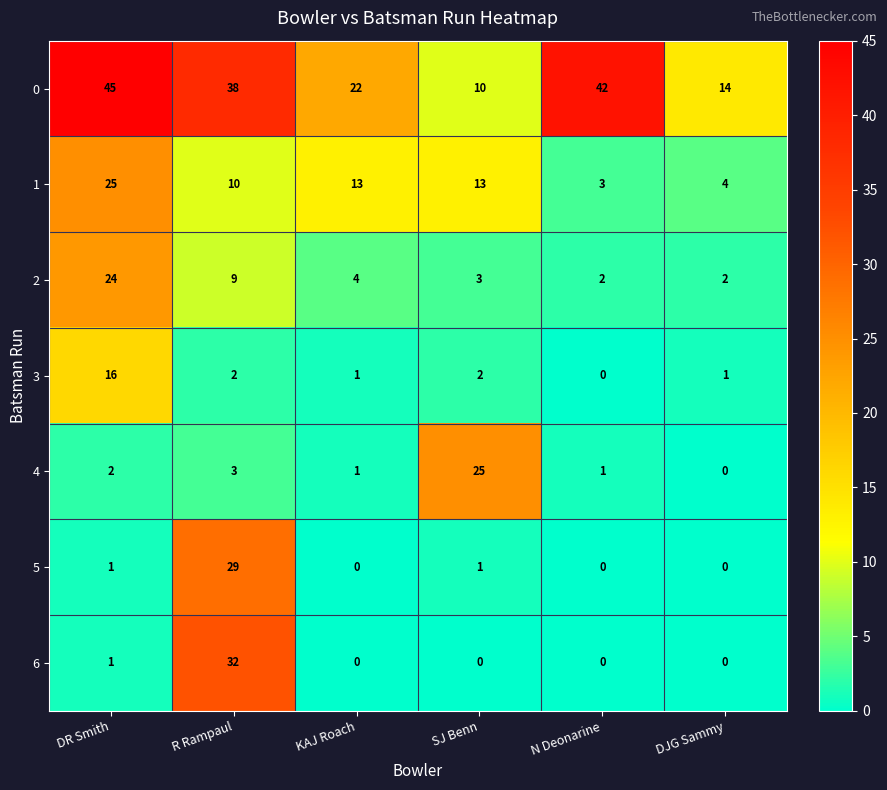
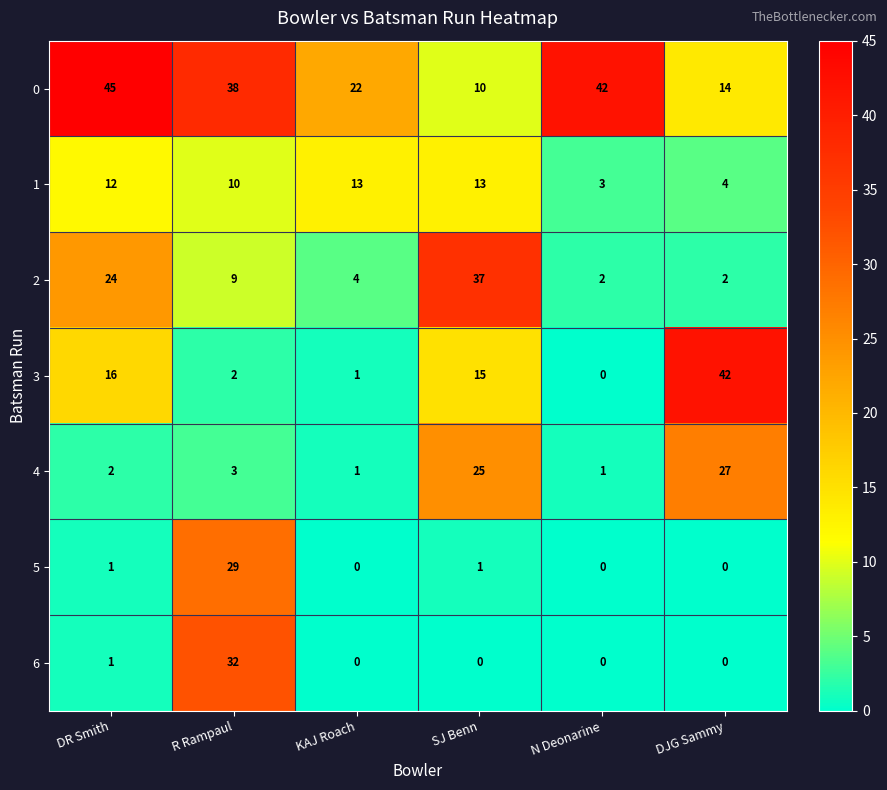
  {
    "0": {
      "DR Smith": 45,
      "R Rampaul": 38,
      "KAJ Roach": 22,
      "SJ Benn": 10,
      "N Deonarine": 42,
      "DJG Sammy": 14
    },
    "1": {
-     "DR Smith": 25,
+     "DR Smith": 12,
      "R Rampaul": 10,
      "KAJ Roach": 13,
      "SJ Benn": 13,
      "N Deonarine": 3,
      "DJG Sammy": 4
    },
    "2": {
      "DR Smith": 24,
      "R Rampaul": 9,
      "KAJ Roach": 4,
-     "SJ Benn": 3,
+     "SJ Benn": 37,
      "N Deonarine": 2,
      "DJG Sammy": 2
    },
    "3": {
      "DR Smith": 16,
      "R Rampaul": 2,
      "KAJ Roach": 1,
-     "SJ Benn": 2,
+     "SJ Benn": 15,
      "N Deonarine": 0,
-     "DJG Sammy": 1
+     "DJG Sammy": 42
    },
    "4": {
      "DR Smith": 2,
      "R Rampaul": 3,
      "KAJ Roach": 1,
      "SJ Benn": 25,
      "N Deonarine": 1,
-     "DJG Sammy": 0
+     "DJG Sammy": 27
    },
    "5": {
      "DR Smith": 1,
      "R Rampaul": 29,
      "KAJ Roach": 0,
      "SJ Benn": 1,
      "N Deonarine": 0,
      "DJG Sammy": 0
    },
    "6": {
      "DR Smith": 1,
      "R Rampaul": 32,
      "KAJ Roach": 0,
      "SJ Benn": 0,
      "N Deonarine": 0,
      "DJG Sammy": 0
    }
  }
